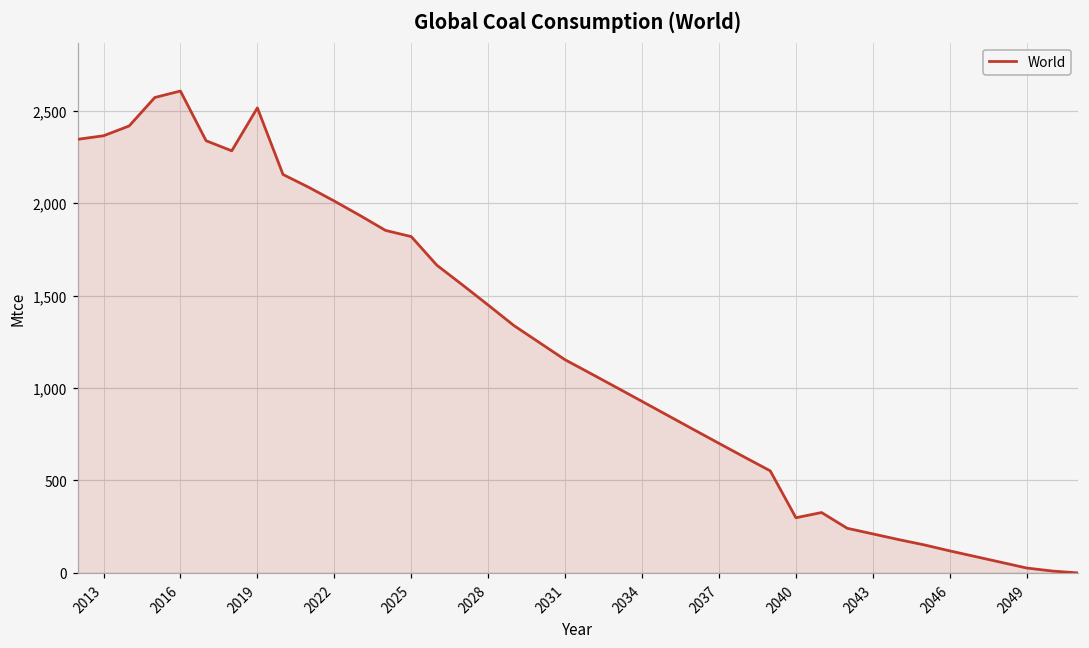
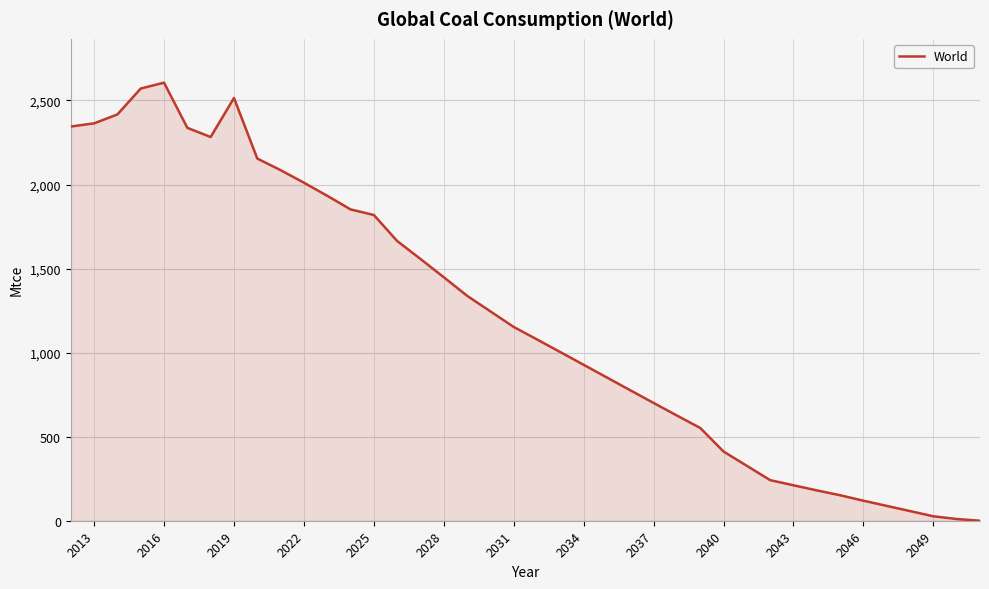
  {
    "2013": "2,360",
    "2016": "2,610",
    "2019": "2,510",
    "2022": "2,010",
    "2025": "1,820",
    "2028": "1,450",
    "2031": "1,150",
    "2034": "930",
    "2037": "700",
-   "2040": "300",
+   "2040": "410",
    "2043": "210",
    "2046": "120",
    "2049": "30"
  }
